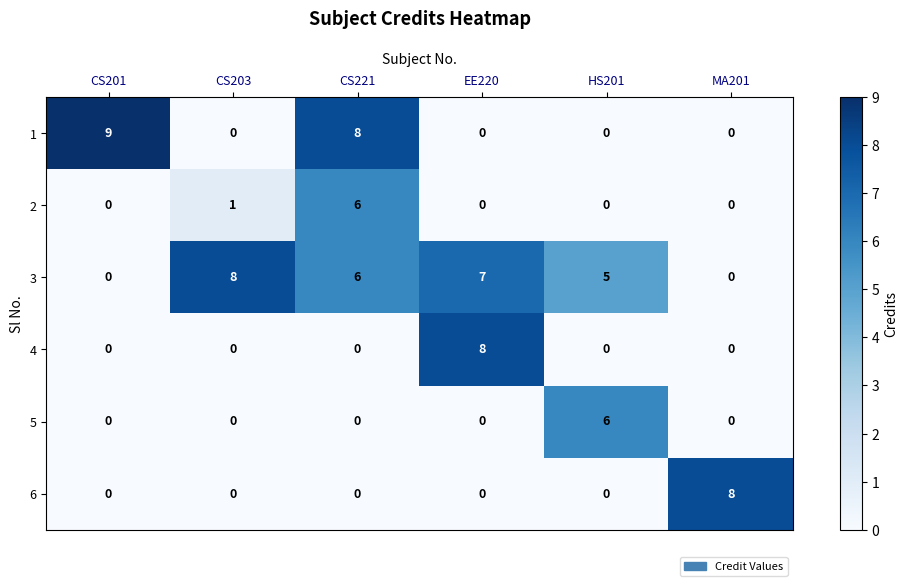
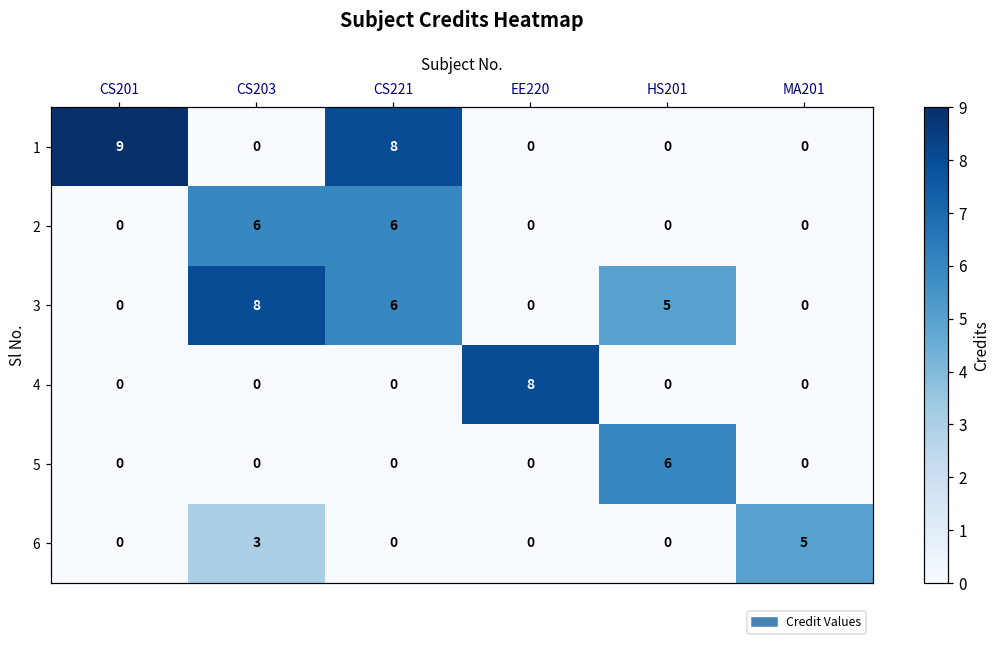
  {
    "1": {
      "CS201": 9,
      "CS203": 0,
      "CS221": 8,
      "EE220": 0,
      "HS201": 0,
      "MA201": 0
    },
    "2": {
      "CS201": 0,
-     "CS203": 1,
+     "CS203": 6,
      "CS221": 6,
      "EE220": 0,
      "HS201": 0,
      "MA201": 0
    },
    "3": {
      "CS201": 0,
      "CS203": 8,
      "CS221": 6,
-     "EE220": 7,
+     "EE220": 0,
      "HS201": 5,
      "MA201": 0
    },
    "4": {
      "CS201": 0,
      "CS203": 0,
      "CS221": 0,
      "EE220": 8,
      "HS201": 0,
      "MA201": 0
    },
    "5": {
      "CS201": 0,
      "CS203": 0,
      "CS221": 0,
      "EE220": 0,
      "HS201": 6,
      "MA201": 0
    },
    "6": {
      "CS201": 0,
-     "CS203": 0,
+     "CS203": 3,
      "CS221": 0,
      "EE220": 0,
      "HS201": 0,
-     "MA201": 8
+     "MA201": 5
    }
  }
